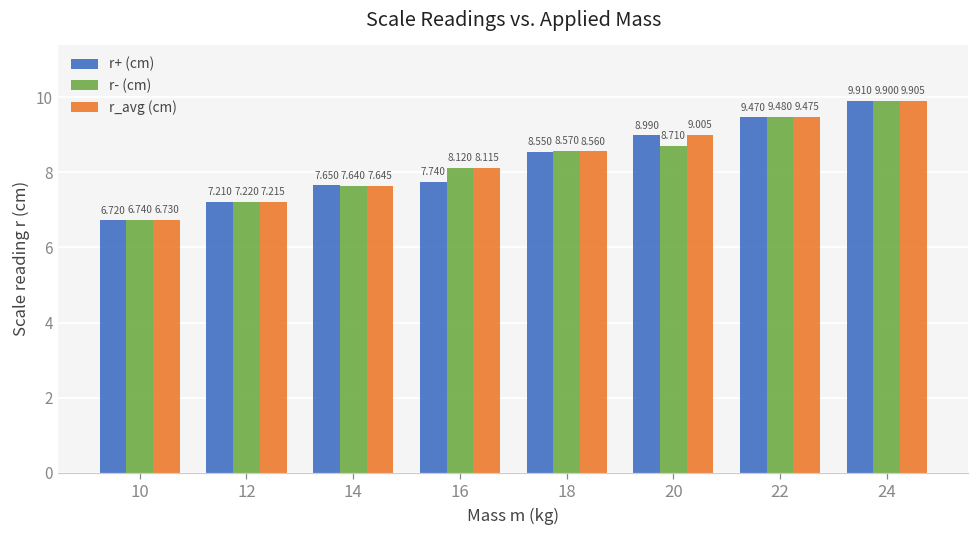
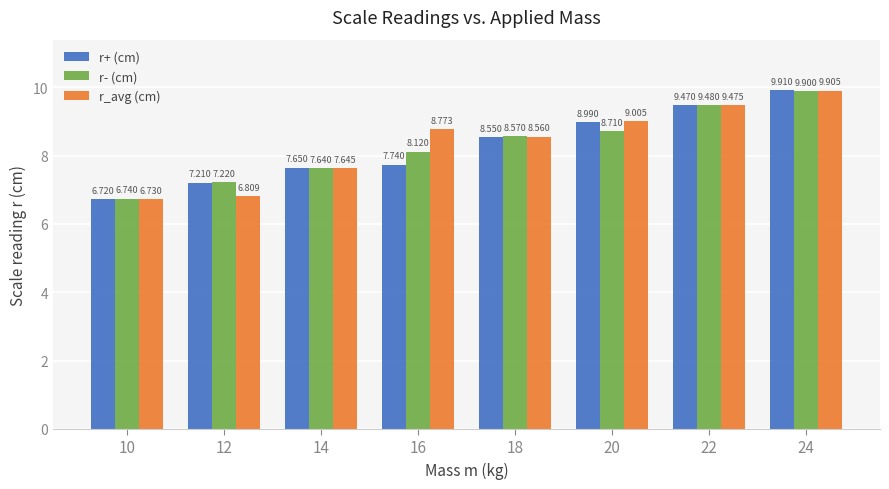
  {
    "r+ (cm)": {
      "10": 6.720,
      "12": 7.210,
      "14": 7.650,
      "16": 7.740,
      "18": 8.550,
      "20": 8.990,
      "22": 9.470,
      "24": 9.910
    },
    "r- (cm)": {
      "10": 6.740,
      "12": 7.220,
      "14": 7.640,
      "16": 8.120,
      "18": 8.570,
      "20": 8.710,
      "22": 9.480,
      "24": 9.900
    },
    "r_avg (cm)": {
      "10": 6.730,
-     "12": 7.215,
+     "12": 6.809,
      "14": 7.645,
-     "16": 8.115,
+     "16": 8.773,
      "18": 8.560,
      "20": 9.005,
      "22": 9.475,
      "24": 9.905
    }
  }
